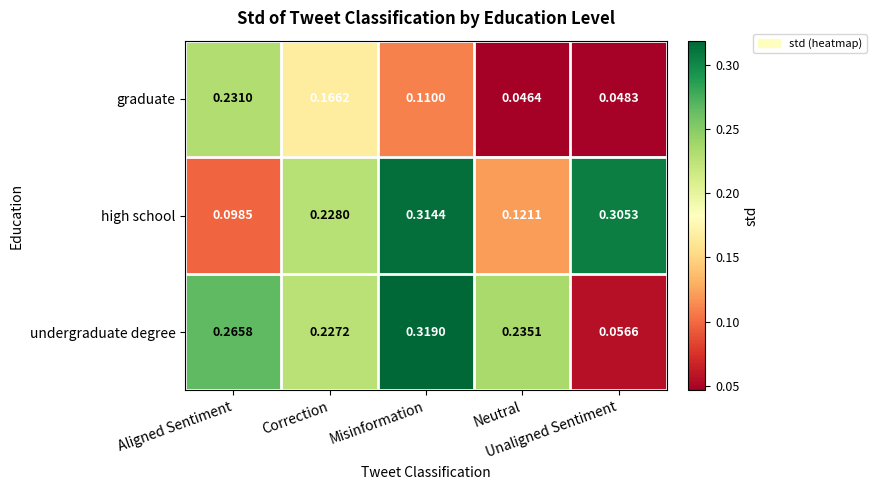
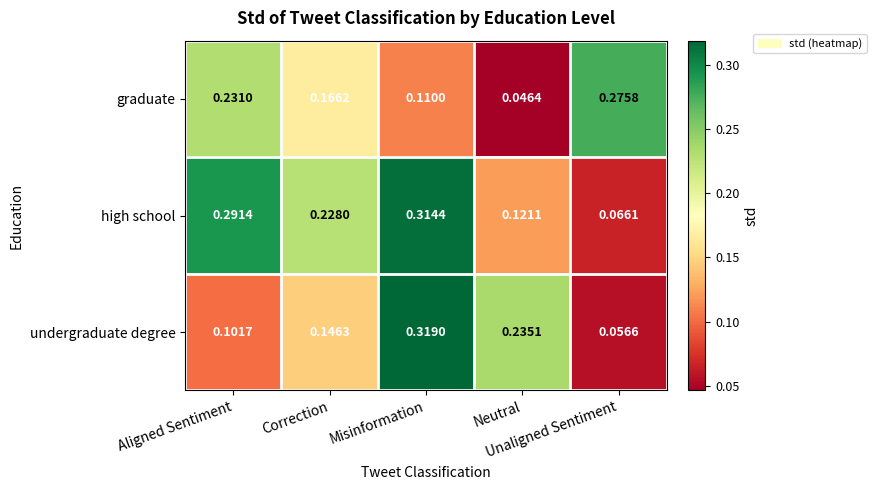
  {
    "graduate": {
      "Aligned Sentiment": 0.2310,
      "Correction": 0.1662,
      "Misinformation": 0.1100,
      "Neutral": 0.0464,
-     "Unaligned Sentiment": 0.0483
+     "Unaligned Sentiment": 0.2758
    },
    "high school": {
-     "Aligned Sentiment": 0.0985,
+     "Aligned Sentiment": 0.2914,
      "Correction": 0.2280,
      "Misinformation": 0.3144,
      "Neutral": 0.1211,
-     "Unaligned Sentiment": 0.3053
+     "Unaligned Sentiment": 0.0661
    },
    "undergraduate degree": {
-     "Aligned Sentiment": 0.2658,
-     "Correction": 0.2272,
+     "Aligned Sentiment": 0.1017,
+     "Correction": 0.1463,
      "Misinformation": 0.3190,
      "Neutral": 0.2351,
      "Unaligned Sentiment": 0.0566
    }
  }
